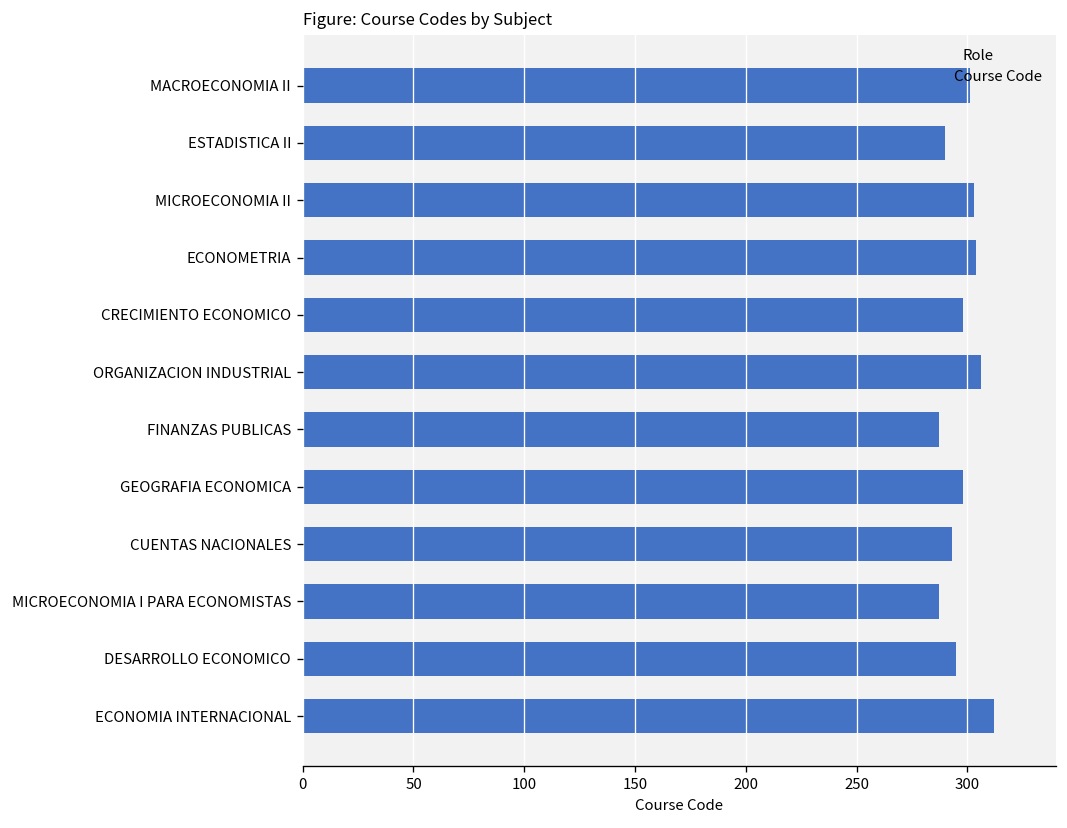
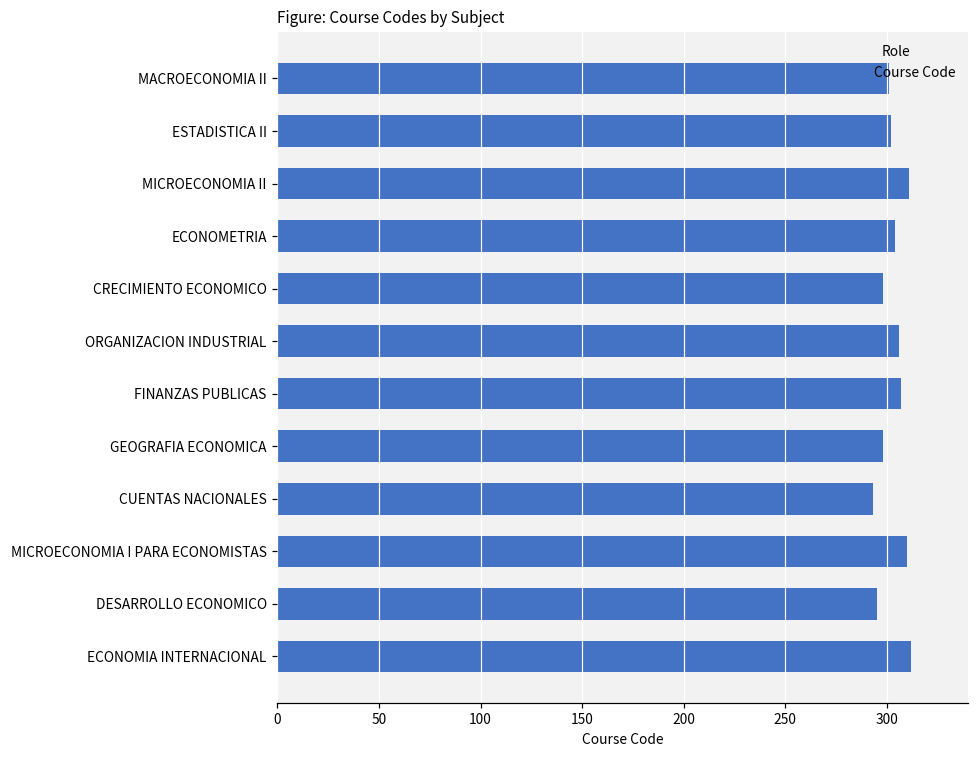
  {
    "MACROECONOMIA II": 301,
-   "ESTADISTICA II": 290,
-   "MICROECONOMIA II": 303,
+   "ESTADISTICA II": 302,
+   "MICROECONOMIA II": 311,
    "ECONOMETRIA": 304,
    "CRECIMIENTO ECONOMICO": 298,
    "ORGANIZACION INDUSTRIAL": 306,
-   "FINANZAS PUBLICAS": 287,
+   "FINANZAS PUBLICAS": 307,
    "GEOGRAFIA ECONOMICA": 298,
    "CUENTAS NACIONALES": 293,
-   "MICROECONOMIA I PARA ECONOMISTAS": 287,
+   "MICROECONOMIA I PARA ECONOMISTAS": 310,
    "DESARROLLO ECONOMICO": 295,
    "ECONOMIA INTERNACIONAL": 312
  }
